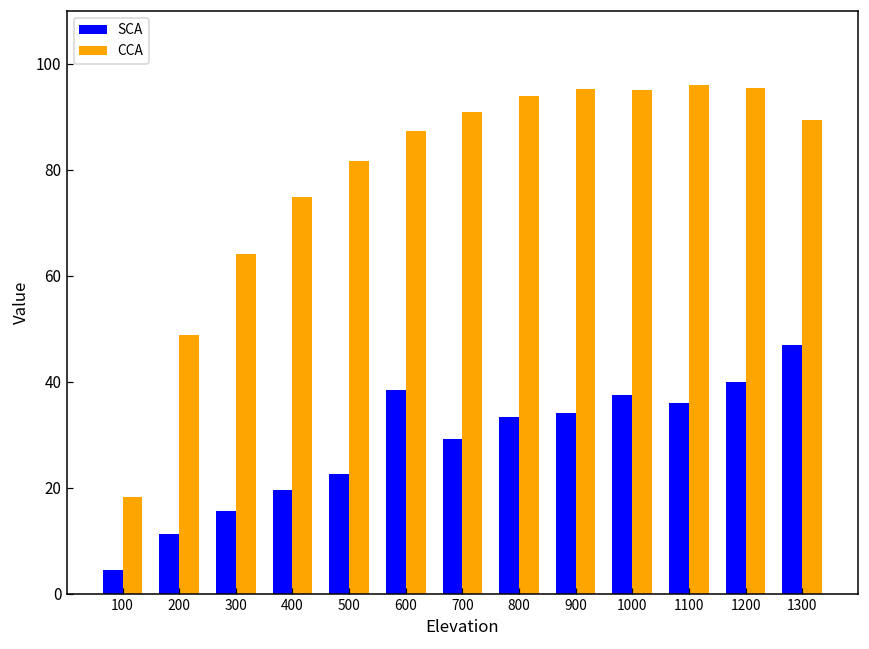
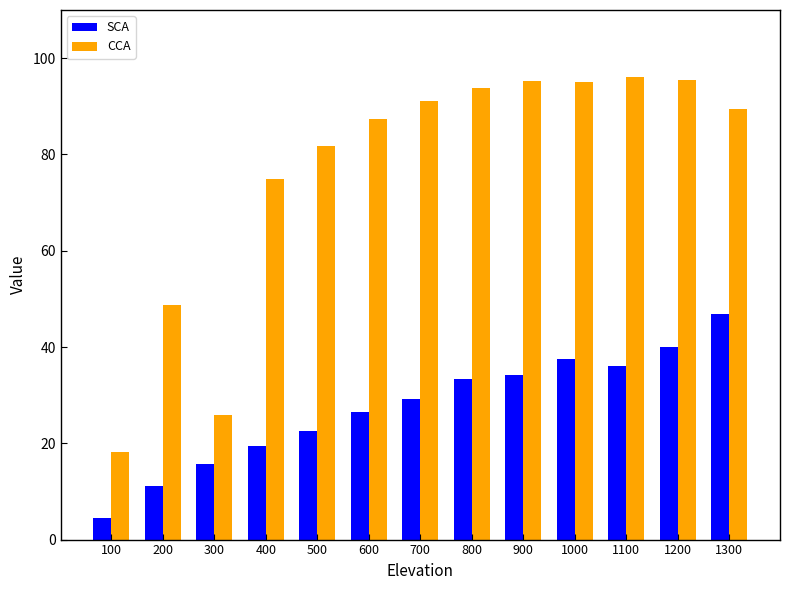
  {
    "SCA": {
      "100": 4,
      "200": 11,
      "300": 16,
      "400": 20,
      "500": 23,
-     "600": 38,
+     "600": 26,
      "700": 29,
      "800": 33,
      "900": 34,
      "1000": 37,
      "1100": 36,
      "1200": 40,
      "1300": 47
    },
    "CCA": {
      "100": 18,
      "200": 49,
-     "300": 64,
+     "300": 26,
      "400": 75,
      "500": 82,
      "600": 87,
      "700": 91,
      "800": 94,
      "900": 95,
      "1000": 95,
      "1100": 96,
      "1200": 95,
      "1300": 89
    }
  }
